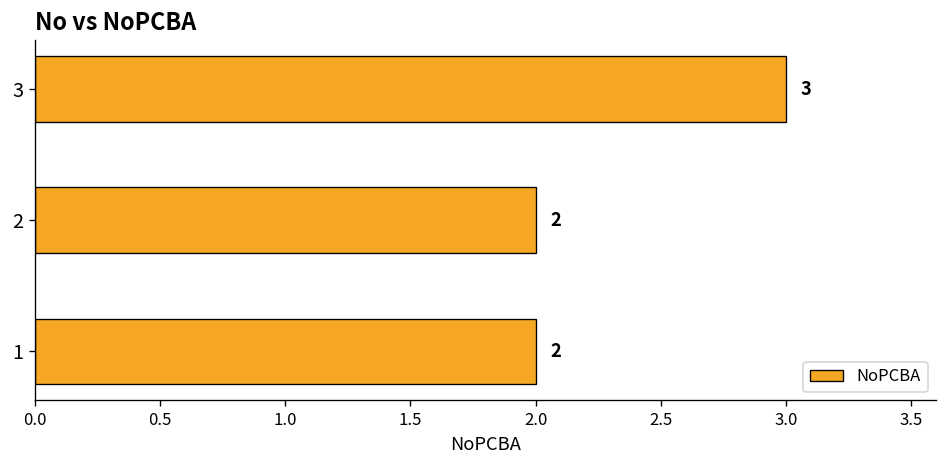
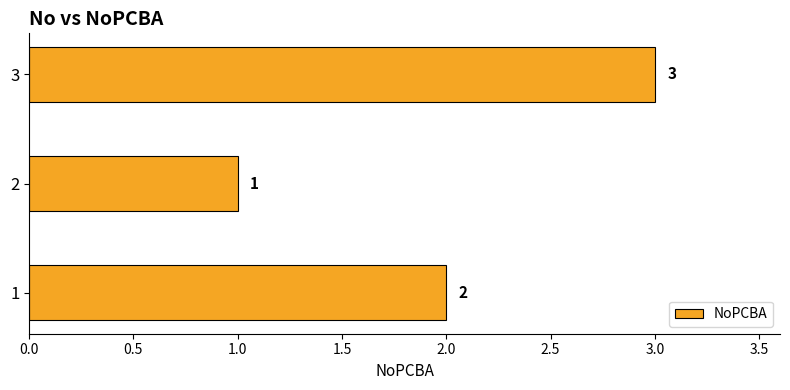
  {
    "3": 3,
-   "2": 2,
+   "2": 1,
    "1": 2
  }
